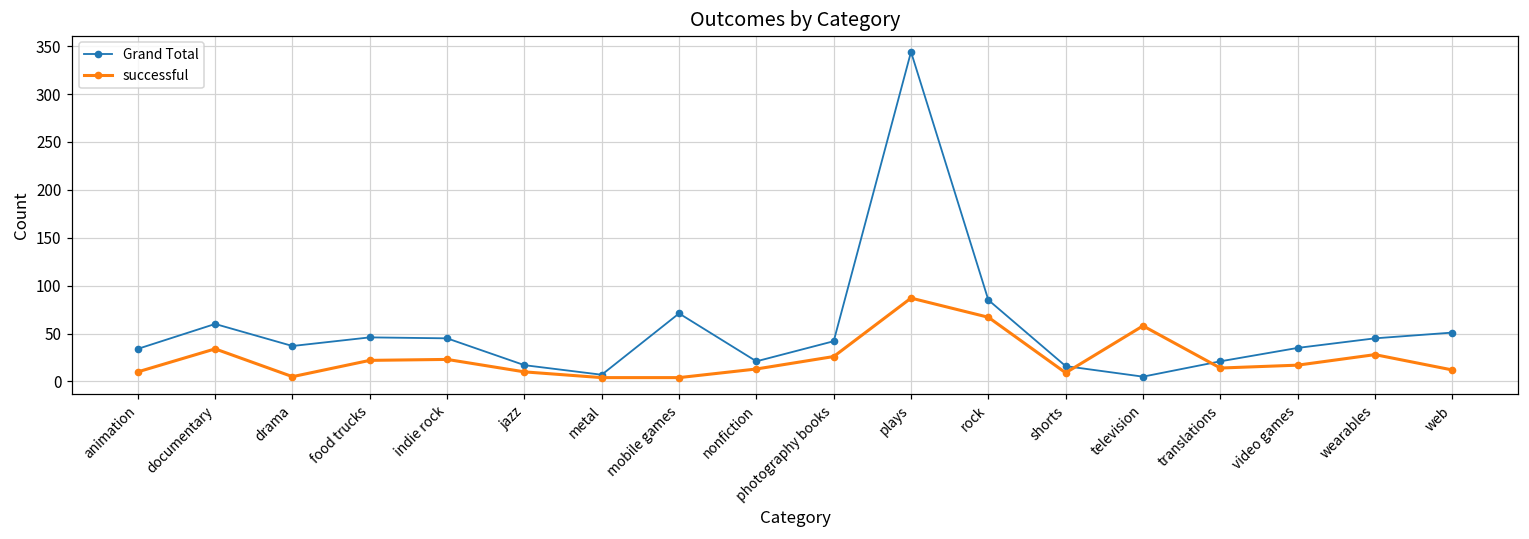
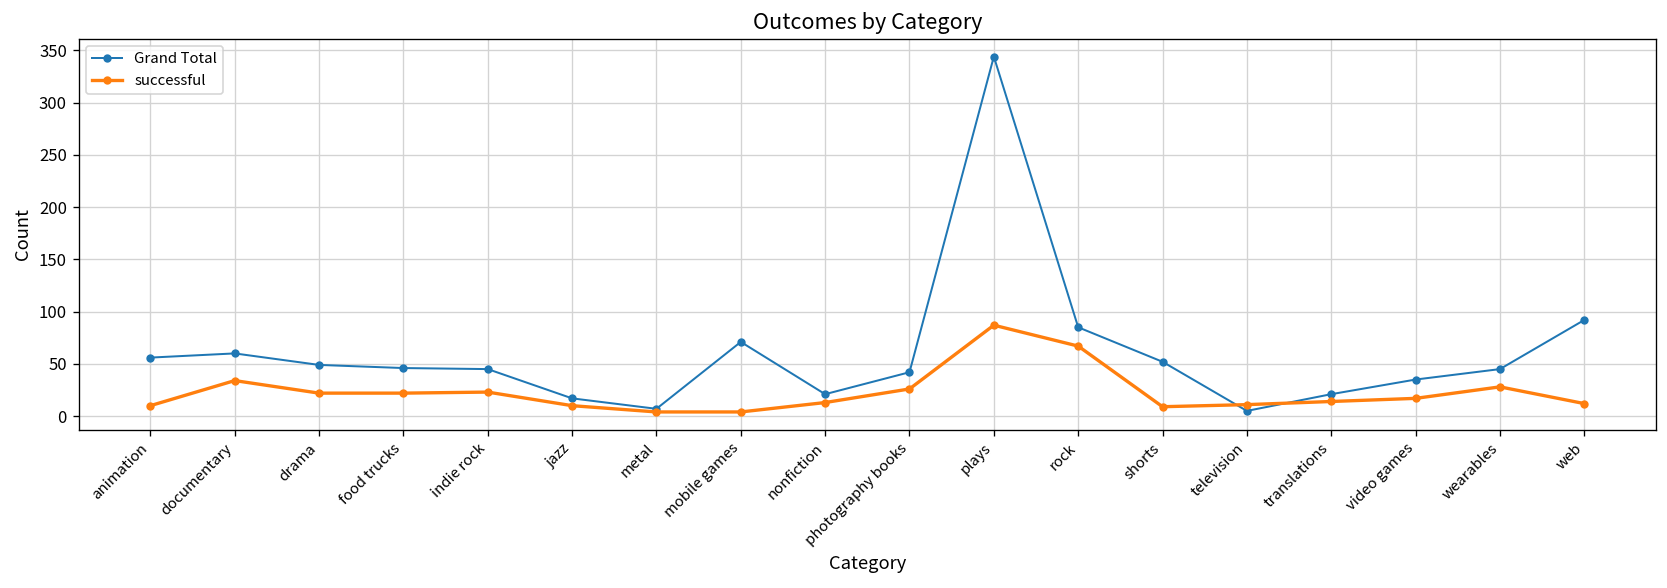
  {
    "Grand Total": {
-     "animation": 30,
+     "animation": 60,
      "documentary": 60,
-     "drama": 40,
+     "drama": 50,
      "food trucks": 50,
      "indie rock": 50,
      "jazz": 20,
      "metal": 10,
      "mobile games": 70,
      "nonfiction": 20,
      "photography books": 40,
      "plays": 340,
      "rock": 90,
-     "shorts": 20,
+     "shorts": 50,
      "television": 10,
      "translations": 20,
      "video games": 40,
      "wearables": 50,
-     "web": 50
+     "web": 90
    },
    "successful": {
      "animation": 10,
      "documentary": 30,
-     "drama": 10,
+     "drama": 20,
      "food trucks": 20,
      "indie rock": 20,
      "jazz": 10,
      "metal": 0,
      "mobile games": 0,
      "nonfiction": 10,
      "photography books": 30,
      "plays": 90,
      "rock": 70,
      "shorts": 10,
-     "television": 60,
+     "television": 10,
      "translations": 10,
      "video games": 20,
      "wearables": 30,
      "web": 10
    }
  }
